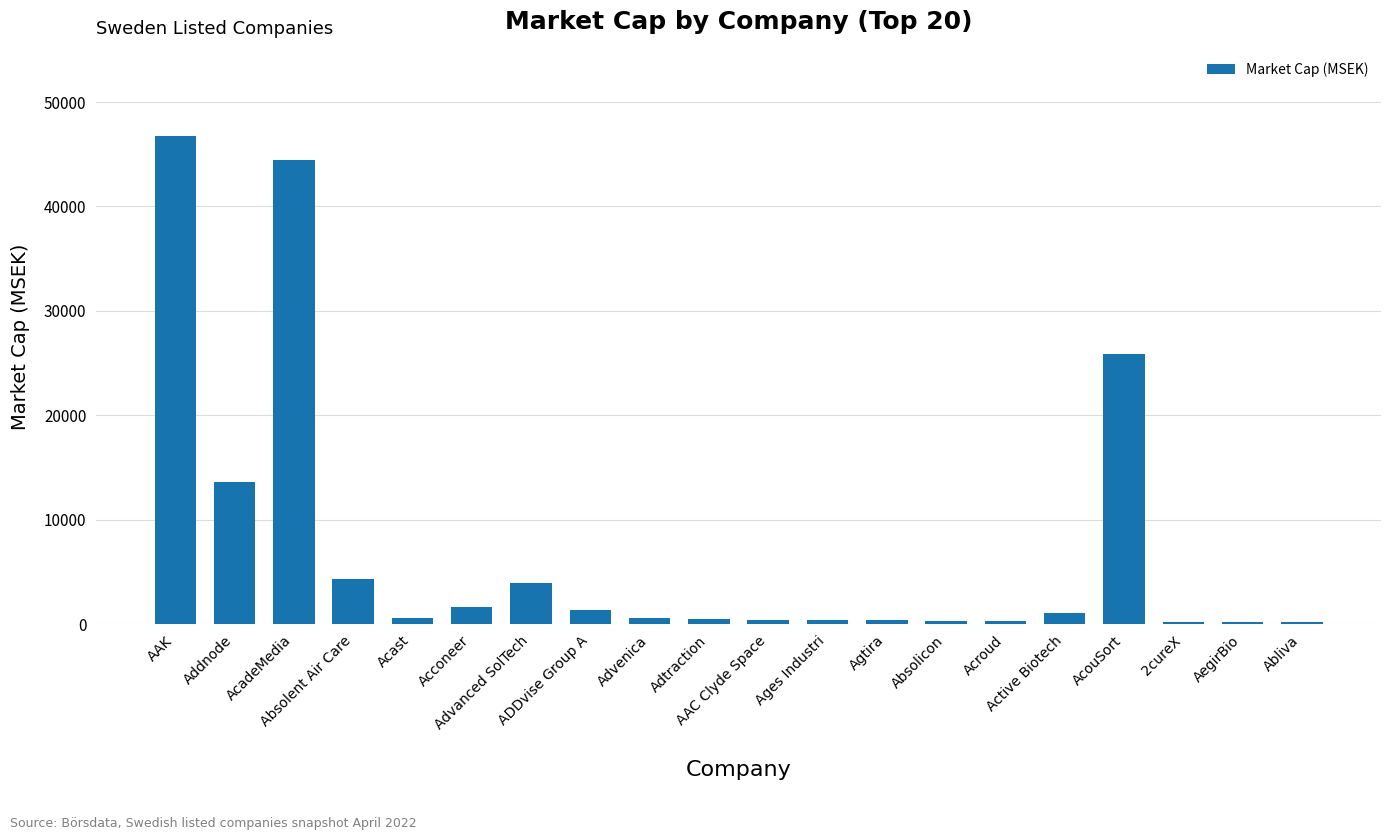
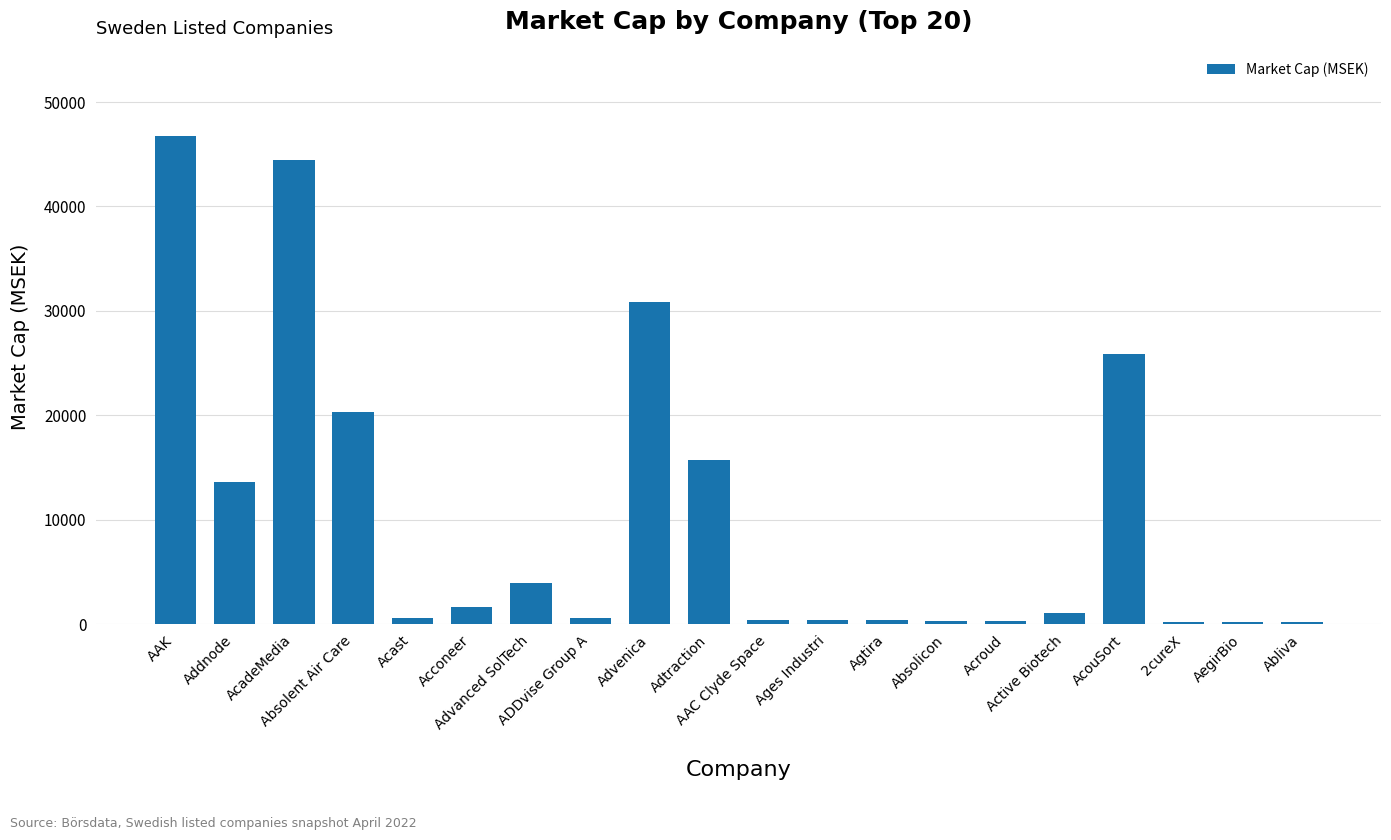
  {
    "AAK": 46800,
    "Addnode": 13600,
    "AcadeMedia": 44500,
-   "Absolent Air Care": 4300,
+   "Absolent Air Care": 20300,
    "Acast": 600,
    "Acconeer": 1600,
    "Advanced SolTech": 3900,
-   "ADDvise Group A": 1400,
-   "Advenica": 600,
-   "Adtraction": 500,
+   "ADDvise Group A": 600,
+   "Advenica": 30900,
+   "Adtraction": 15700,
    "AAC Clyde Space": 400,
    "Ages Industri": 400,
    "Agtira": 400,
    "Absolicon": 300,
    "Acroud": 300,
    "Active Biotech": 1000,
    "AcouSort": 25800
  }
